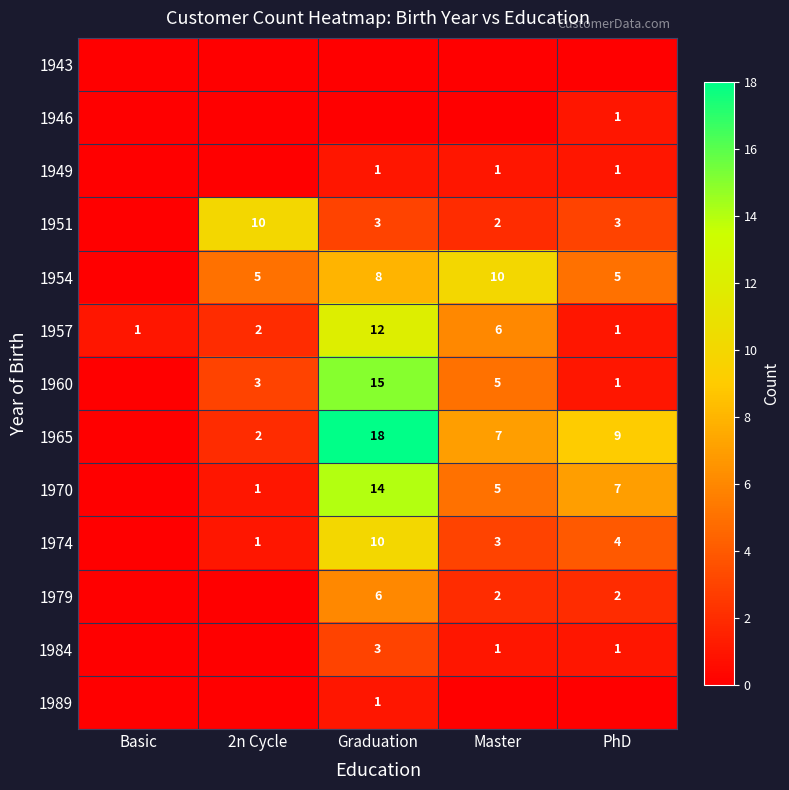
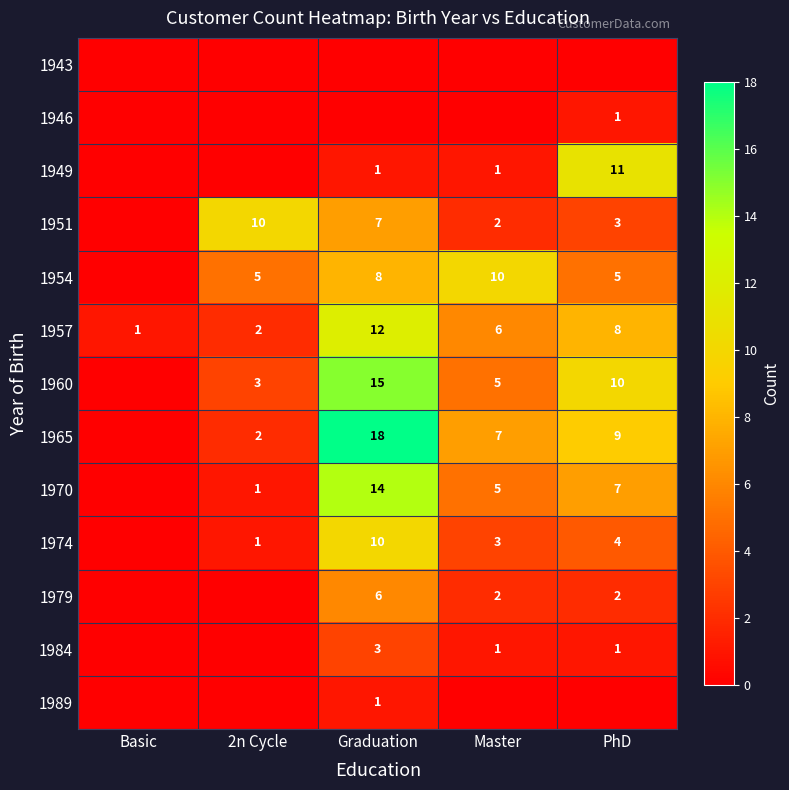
  {
    "1946": {
      "PhD": 1
    },
    "1949": {
      "Graduation": 1,
      "Master": 1,
-     "PhD": 1
+     "PhD": 11
    },
    "1951": {
      "2n Cycle": 10,
-     "Graduation": 3,
+     "Graduation": 7,
      "Master": 2,
      "PhD": 3
    },
    "1954": {
      "2n Cycle": 5,
      "Graduation": 8,
      "Master": 10,
      "PhD": 5
    },
    "1957": {
      "Basic": 1,
      "2n Cycle": 2,
      "Graduation": 12,
      "Master": 6,
-     "PhD": 1
+     "PhD": 8
    },
    "1960": {
      "2n Cycle": 3,
      "Graduation": 15,
      "Master": 5,
-     "PhD": 1
+     "PhD": 10
    },
    "1965": {
      "2n Cycle": 2,
      "Graduation": 18,
      "Master": 7,
      "PhD": 9
    },
    "1970": {
      "2n Cycle": 1,
      "Graduation": 14,
      "Master": 5,
      "PhD": 7
    },
    "1974": {
      "2n Cycle": 1,
      "Graduation": 10,
      "Master": 3,
      "PhD": 4
    },
    "1979": {
      "Graduation": 6,
      "Master": 2,
      "PhD": 2
    },
    "1984": {
      "Graduation": 3,
      "Master": 1,
      "PhD": 1
    },
    "1989": {
      "Graduation": 1
    }
  }
